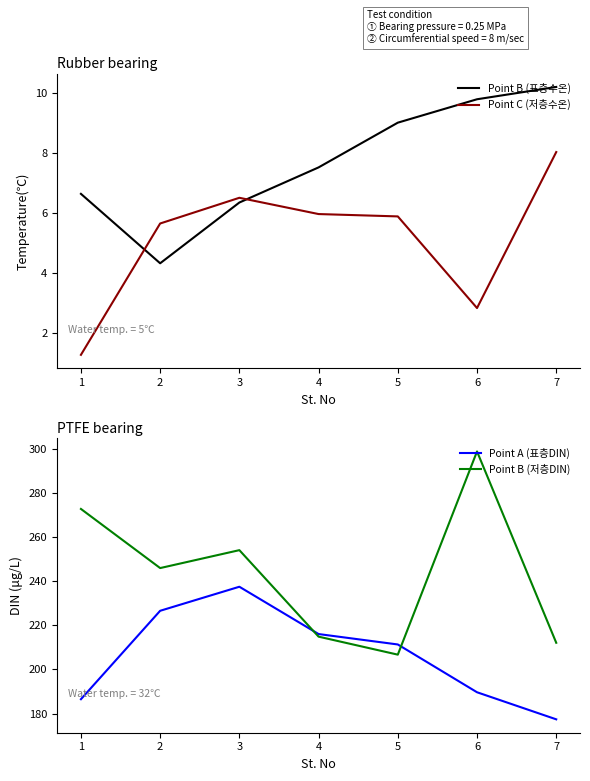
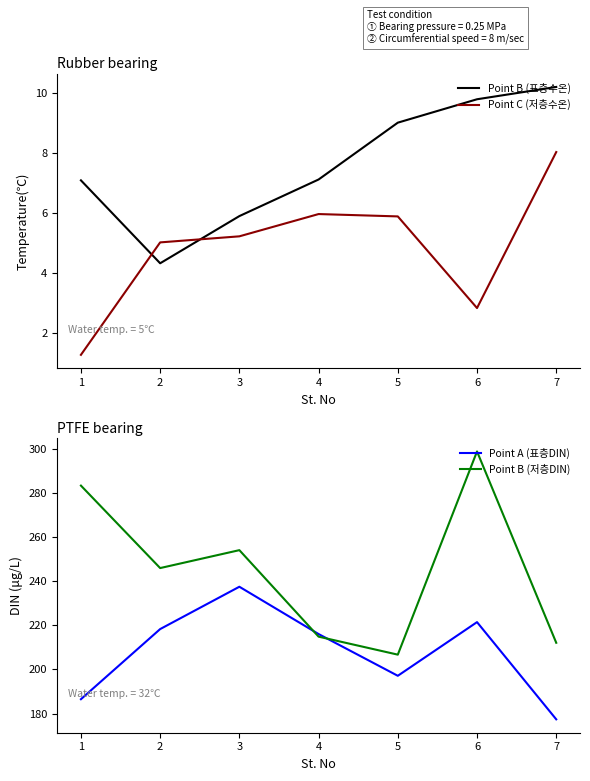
  {
    "Rubber bearing": {
      "Point B (표층수온)": {
-       "1": 6.6,
+       "1": 7.1,
        "2": 4.3,
-       "3": 6.4,
-       "4": 7.5,
+       "3": 5.9,
+       "4": 7.1,
        "5": 9.0,
        "6": 9.8,
        "7": 10.2
      },
      "Point C (저층수온)": {
-       "2": 5.7,
-       "3": 6.5,
+       "2": 5.0,
+       "3": 5.2,
        "4": 6.0,
        "5": 5.9,
        "6": 2.8,
        "7": 8.0
      }
    },
    "PTFE bearing": {
      "Point A (표층DIN)": {
-       "2": 227,
+       "2": 218,
        "3": 237,
-       "5": 211,
-       "6": 190,
+       "5": 197,
+       "6": 221,
        "7": 177
      },
      "Point B (저층DIN)": {
-       "1": 273,
+       "1": 283,
        "2": 246,
        "3": 254,
        "5": 207,
        "6": 299,
        "7": 212
      }
    }
  }
